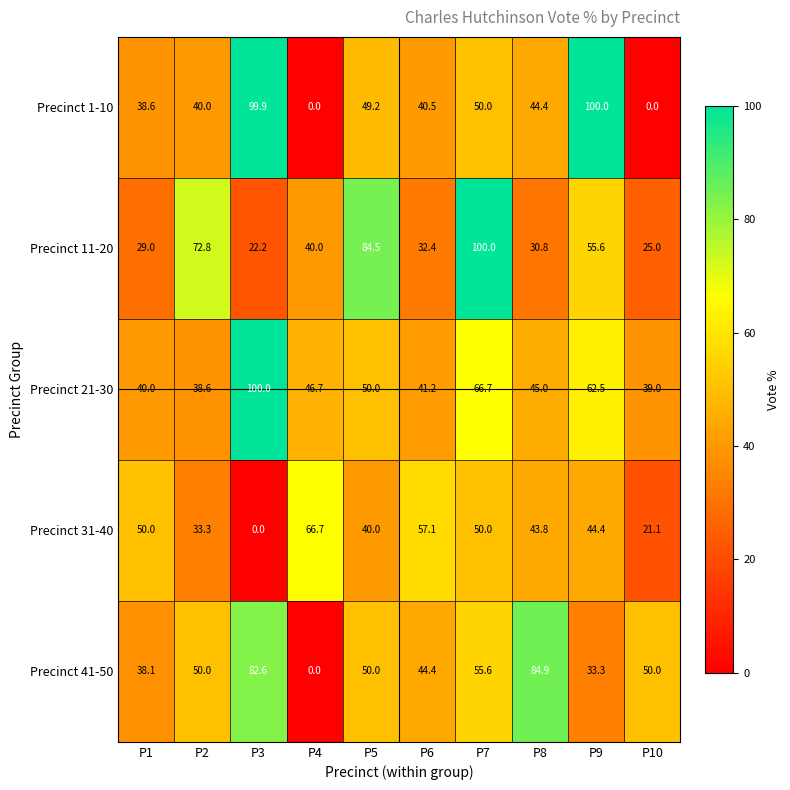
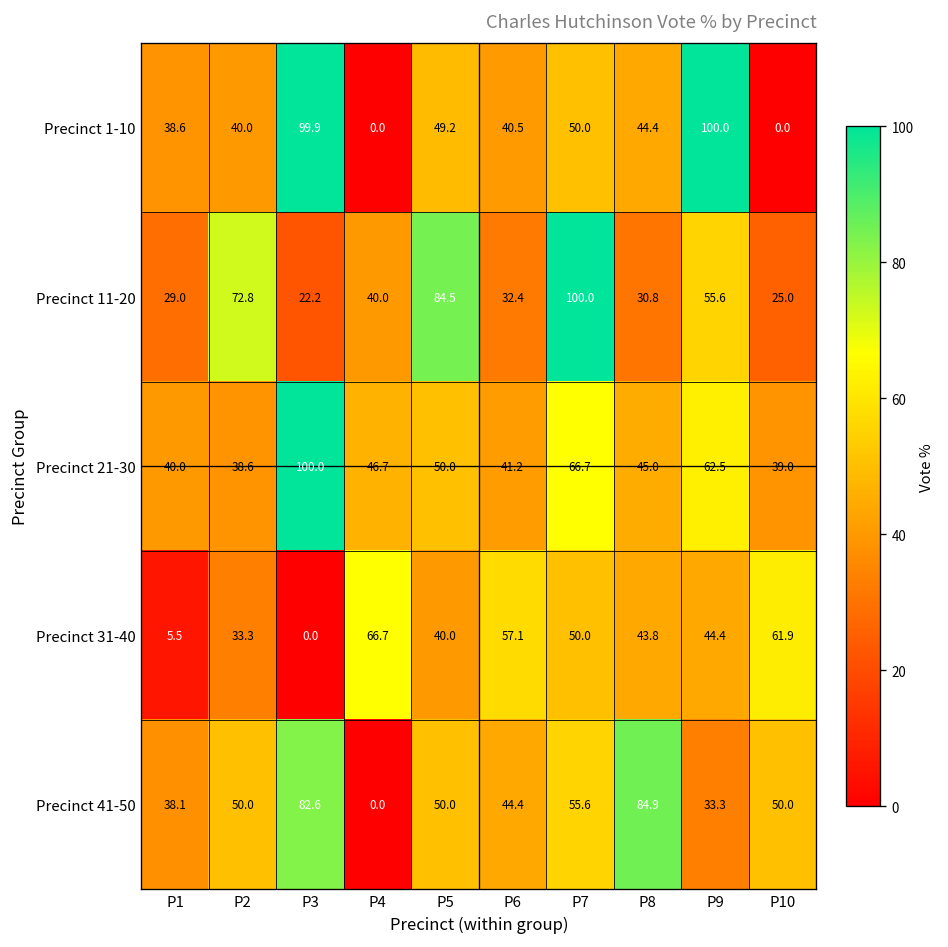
  {
    "Precinct 1-10": {
      "P1": 38.6,
      "P2": 40.0,
      "P3": 99.9,
      "P4": 0.0,
      "P5": 49.2,
      "P6": 40.5,
      "P7": 50.0,
      "P8": 44.4,
      "P9": 100.0,
      "P10": 0.0
    },
    "Precinct 11-20": {
      "P1": 29.0,
      "P2": 72.8,
      "P3": 22.2,
      "P4": 40.0,
      "P5": 84.5,
      "P6": 32.4,
      "P7": 100.0,
      "P8": 30.8,
      "P9": 55.6,
      "P10": 25.0
    },
    "Precinct 21-30": {
      "P1": 40.0,
      "P2": 38.6,
      "P3": 100.0,
      "P4": 46.7,
      "P5": 50.0,
      "P6": 41.2,
      "P7": 66.7,
      "P8": 45.0,
      "P9": 62.5,
      "P10": 39.0
    },
    "Precinct 31-40": {
-     "P1": 50.0,
+     "P1": 5.5,
      "P2": 33.3,
      "P3": 0.0,
      "P4": 66.7,
      "P5": 40.0,
      "P6": 57.1,
      "P7": 50.0,
      "P8": 43.8,
      "P9": 44.4,
-     "P10": 21.1
+     "P10": 61.9
    },
    "Precinct 41-50": {
      "P1": 38.1,
      "P2": 50.0,
      "P3": 82.6,
      "P4": 0.0,
      "P5": 50.0,
      "P6": 44.4,
      "P7": 55.6,
      "P8": 84.9,
      "P9": 33.3,
      "P10": 50.0
    }
  }
